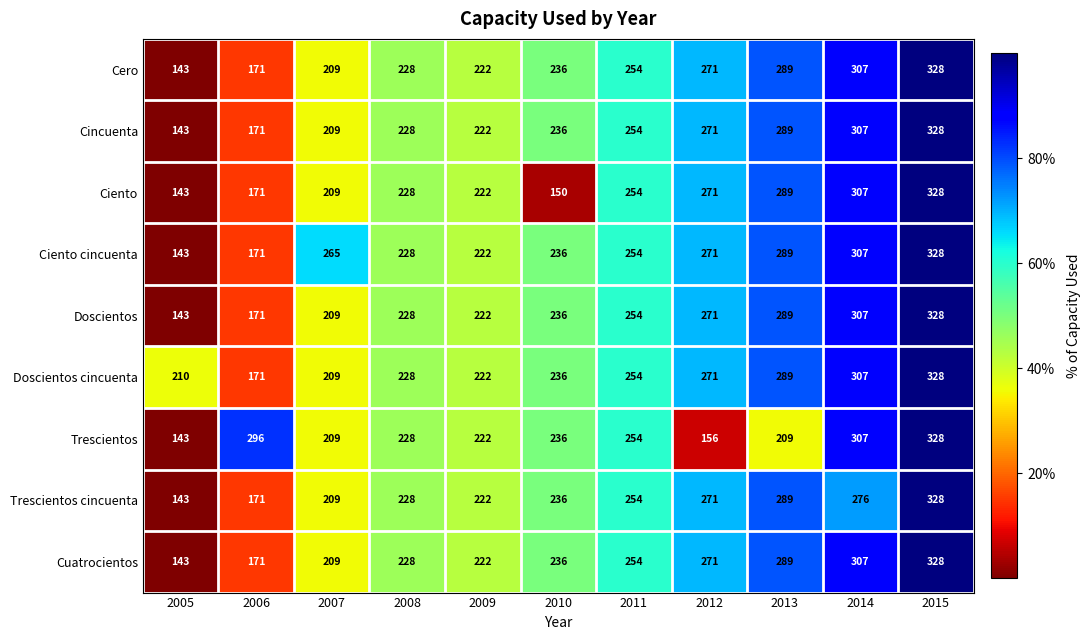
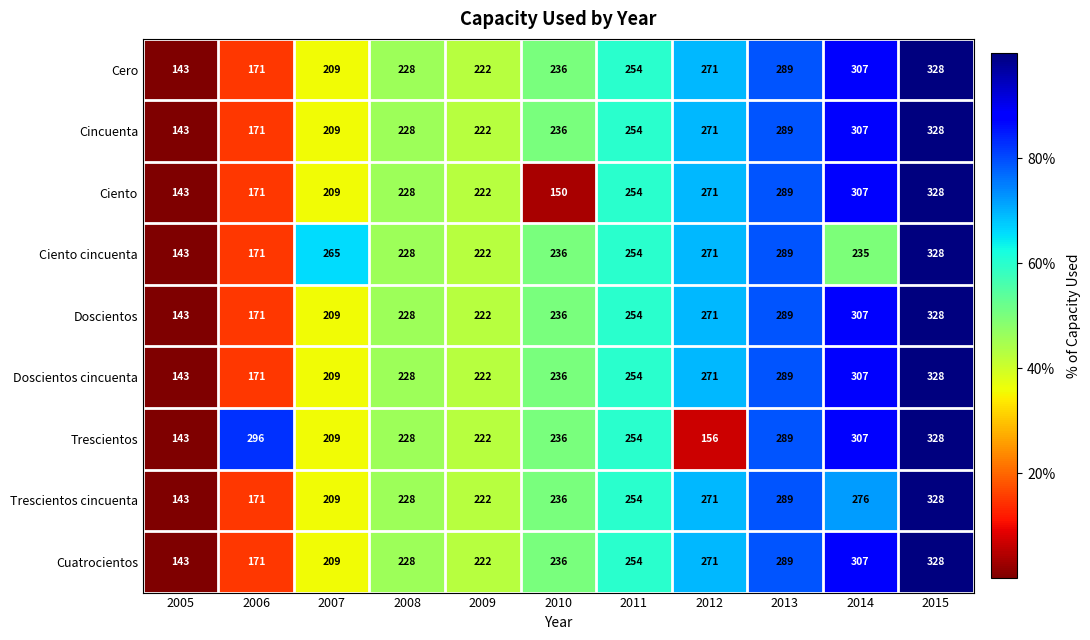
  {
    "Cero": {
      "2005": 143,
      "2006": 171,
      "2007": 209,
      "2008": 228,
      "2009": 222,
      "2010": 236,
      "2011": 254,
      "2012": 271,
      "2013": 289,
      "2014": 307,
      "2015": 328
    },
    "Cincuenta": {
      "2005": 143,
      "2006": 171,
      "2007": 209,
      "2008": 228,
      "2009": 222,
      "2010": 236,
      "2011": 254,
      "2012": 271,
      "2013": 289,
      "2014": 307,
      "2015": 328
    },
    "Ciento": {
      "2005": 143,
      "2006": 171,
      "2007": 209,
      "2008": 228,
      "2009": 222,
      "2010": 150,
      "2011": 254,
      "2012": 271,
      "2013": 289,
      "2014": 307,
      "2015": 328
    },
    "Ciento cincuenta": {
      "2005": 143,
      "2006": 171,
      "2007": 265,
      "2008": 228,
      "2009": 222,
      "2010": 236,
      "2011": 254,
      "2012": 271,
      "2013": 289,
-     "2014": 307,
+     "2014": 235,
      "2015": 328
    },
    "Doscientos": {
      "2005": 143,
      "2006": 171,
      "2007": 209,
      "2008": 228,
      "2009": 222,
      "2010": 236,
      "2011": 254,
      "2012": 271,
      "2013": 289,
      "2014": 307,
      "2015": 328
    },
    "Doscientos cincuenta": {
-     "2005": 210,
+     "2005": 143,
      "2006": 171,
      "2007": 209,
      "2008": 228,
      "2009": 222,
      "2010": 236,
      "2011": 254,
      "2012": 271,
      "2013": 289,
      "2014": 307,
      "2015": 328
    },
    "Trescientos": {
      "2005": 143,
      "2006": 296,
      "2007": 209,
      "2008": 228,
      "2009": 222,
      "2010": 236,
      "2011": 254,
      "2012": 156,
-     "2013": 209,
+     "2013": 289,
      "2014": 307,
      "2015": 328
    },
    "Trescientos cincuenta": {
      "2005": 143,
      "2006": 171,
      "2007": 209,
      "2008": 228,
      "2009": 222,
      "2010": 236,
      "2011": 254,
      "2012": 271,
      "2013": 289,
      "2014": 276,
      "2015": 328
    },
    "Cuatrocientos": {
      "2005": 143,
      "2006": 171,
      "2007": 209,
      "2008": 228,
      "2009": 222,
      "2010": 236,
      "2011": 254,
      "2012": 271,
      "2013": 289,
      "2014": 307,
      "2015": 328
    }
  }
